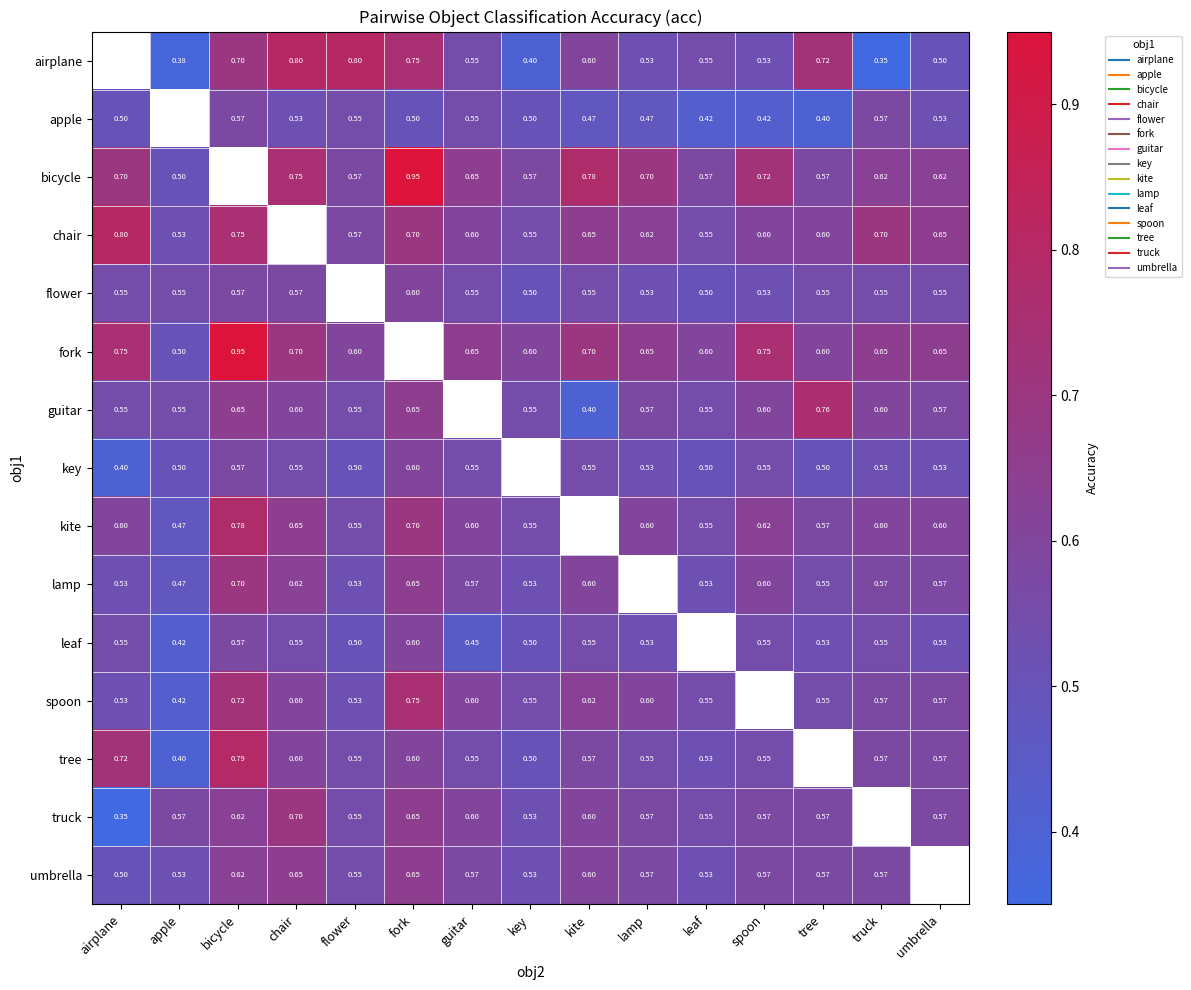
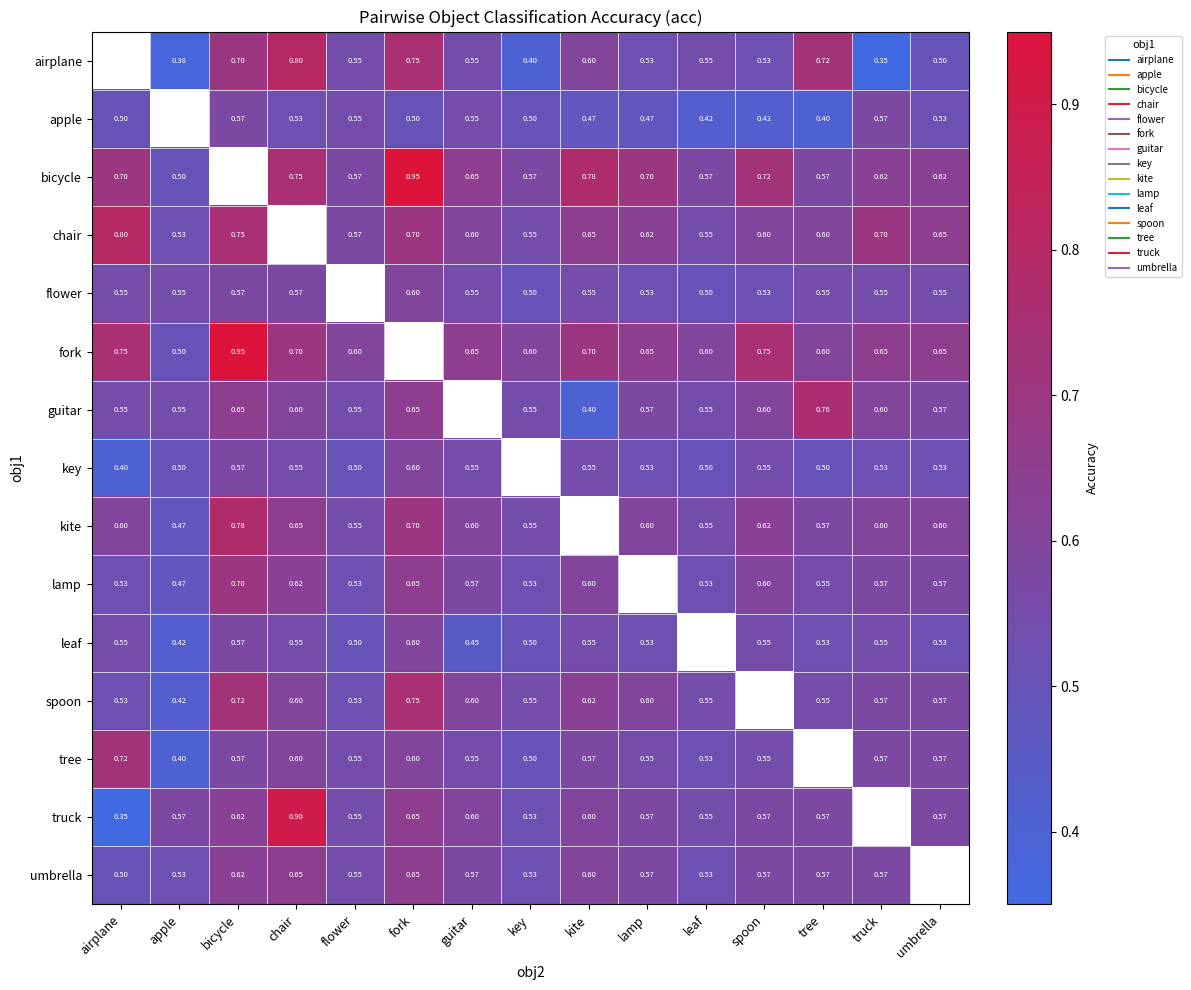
  {
    "airplane": {
      "apple": 0.38,
      "bicycle": 0.70,
      "chair": 0.80,
-     "flower": 0.80,
+     "flower": 0.55,
      "fork": 0.75,
      "guitar": 0.55,
      "key": 0.40,
      "kite": 0.60,
      "lamp": 0.53,
      "leaf": 0.55,
      "spoon": 0.53,
      "tree": 0.72,
      "truck": 0.35,
      "umbrella": 0.50
    },
    "tree": {
      "airplane": 0.72,
      "apple": 0.40,
-     "bicycle": 0.79,
+     "bicycle": 0.57,
      "chair": 0.60,
      "flower": 0.55,
      "fork": 0.60,
      "guitar": 0.55,
      "key": 0.50,
      "kite": 0.57,
      "lamp": 0.55,
      "leaf": 0.53,
      "spoon": 0.55,
      "truck": 0.57,
      "umbrella": 0.57
    },
    "truck": {
      "airplane": 0.35,
      "apple": 0.57,
      "bicycle": 0.62,
-     "chair": 0.70,
+     "chair": 0.90,
      "flower": 0.55,
      "fork": 0.65,
      "guitar": 0.60,
      "key": 0.53,
      "kite": 0.60,
      "lamp": 0.57,
      "leaf": 0.55,
      "spoon": 0.57,
      "tree": 0.57,
      "umbrella": 0.57
    }
  }
